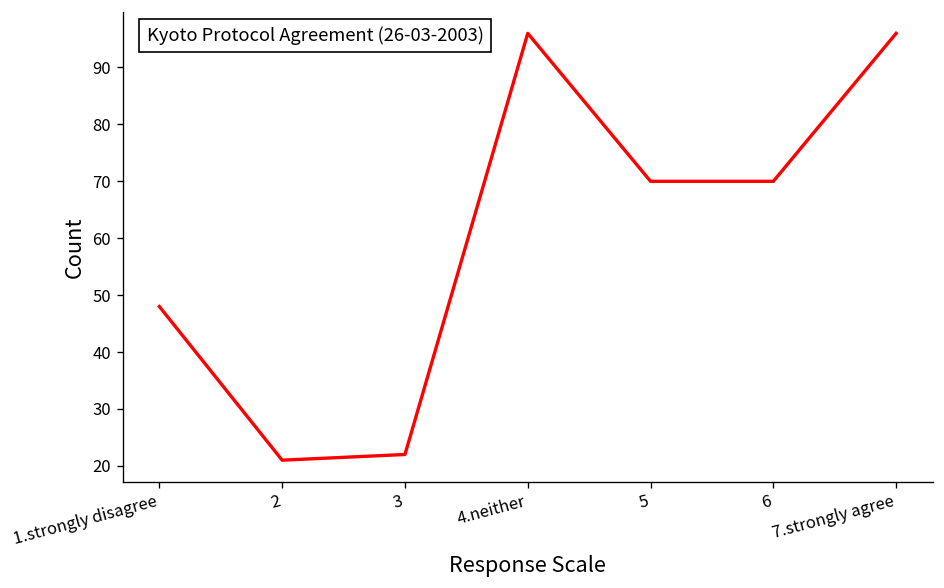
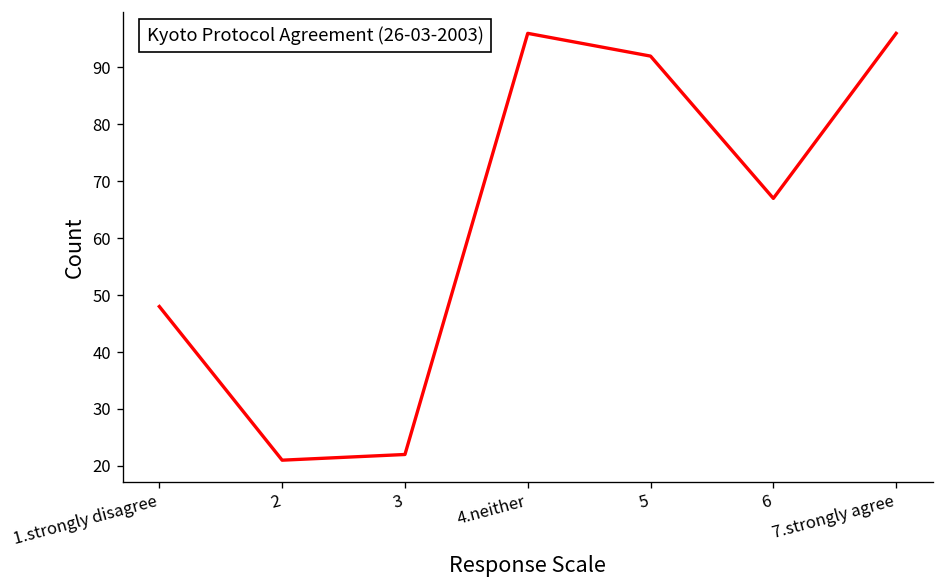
  {
    "1.strongly disagree": 48,
    "2": 21,
    "3": 22,
    "4.neither": 96,
-   "5": 70,
-   "6": 70,
+   "5": 92,
+   "6": 67,
    "7.strongly agree": 96
  }
